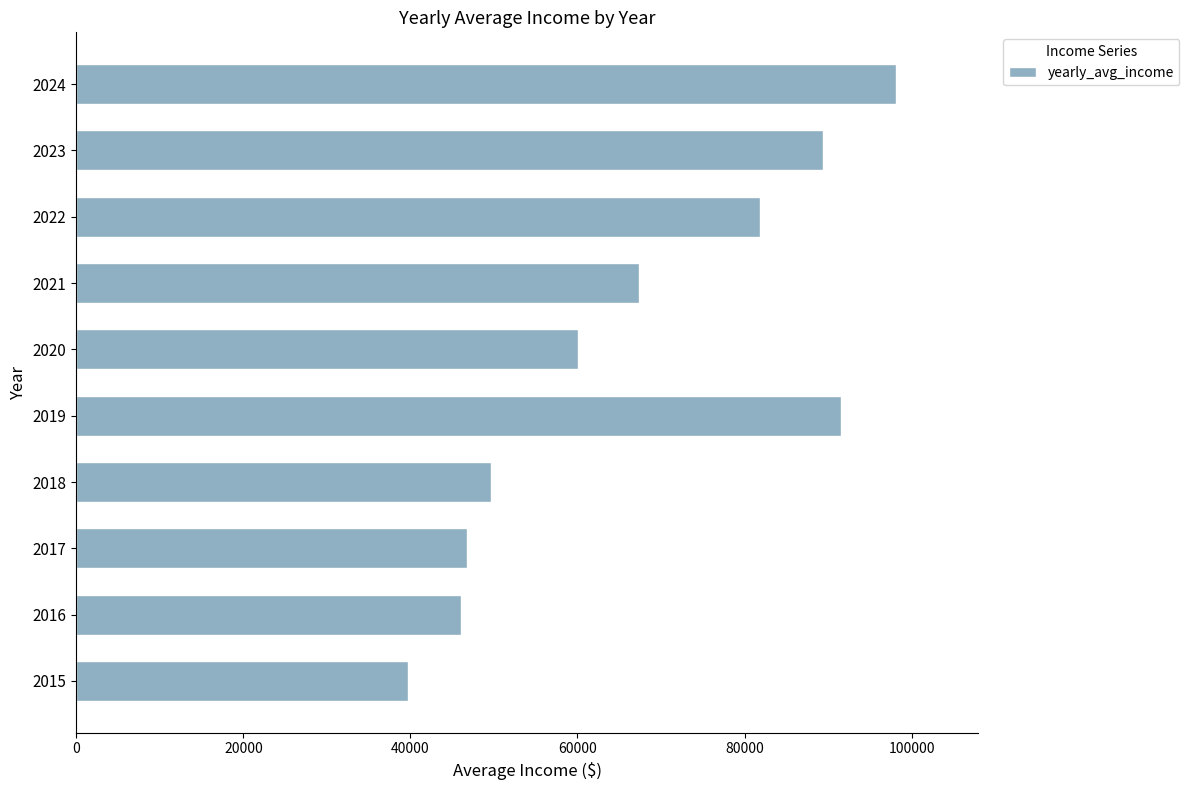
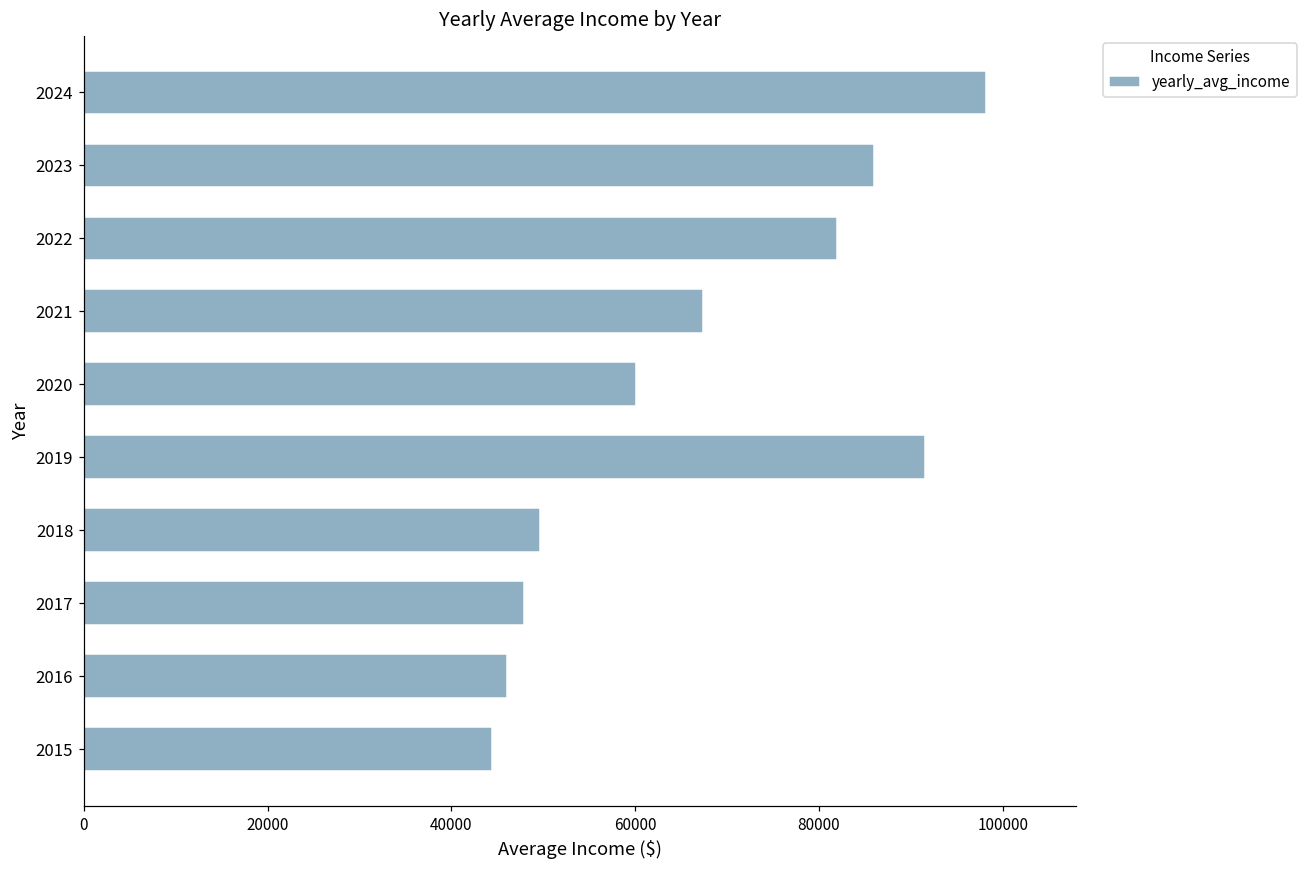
  {
    "2024": 98000,
-   "2023": 89000,
+   "2023": 86000,
    "2022": 82000,
    "2021": 67000,
    "2020": 60000,
    "2019": 92000,
    "2018": 50000,
-   "2017": 47000,
+   "2017": 48000,
    "2016": 46000,
-   "2015": 40000
+   "2015": 44000
  }
